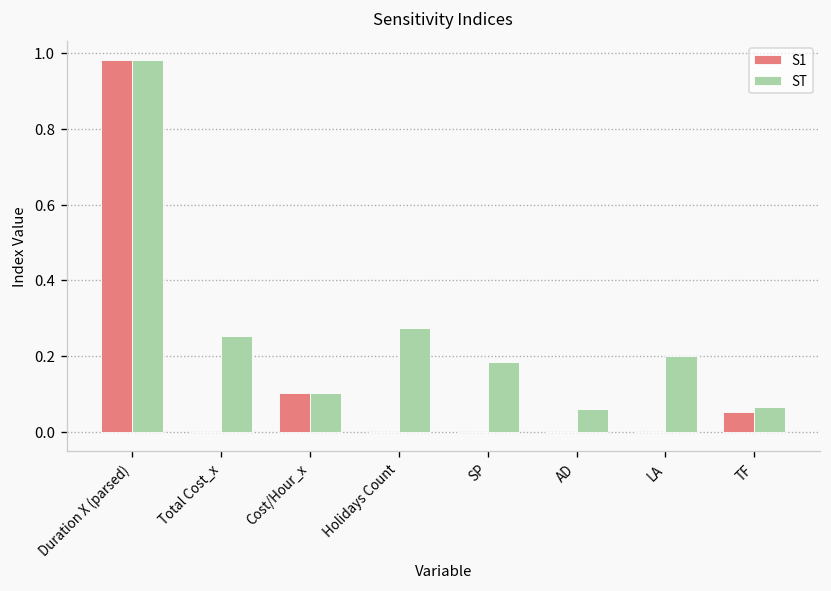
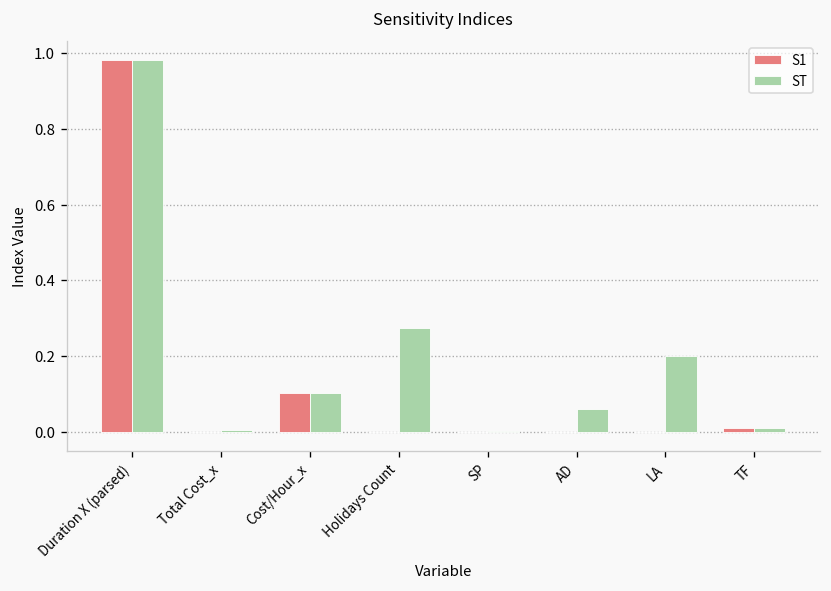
  {
    "S1": {
      "Duration X (parsed)": 0.98,
      "Cost/Hour_x": 0.10,
-     "TF": 0.05
+     "TF": 0.01
    },
    "ST": {
      "Duration X (parsed)": 0.98,
-     "Total Cost_x": 0.25,
+     "Total Cost_x": 0.00,
      "Cost/Hour_x": 0.10,
      "Holidays Count": 0.27,
-     "SP": 0.18,
+     "SP": 0.00,
      "AD": 0.06,
      "LA": 0.20,
-     "TF": 0.06
+     "TF": 0.01
    }
  }
